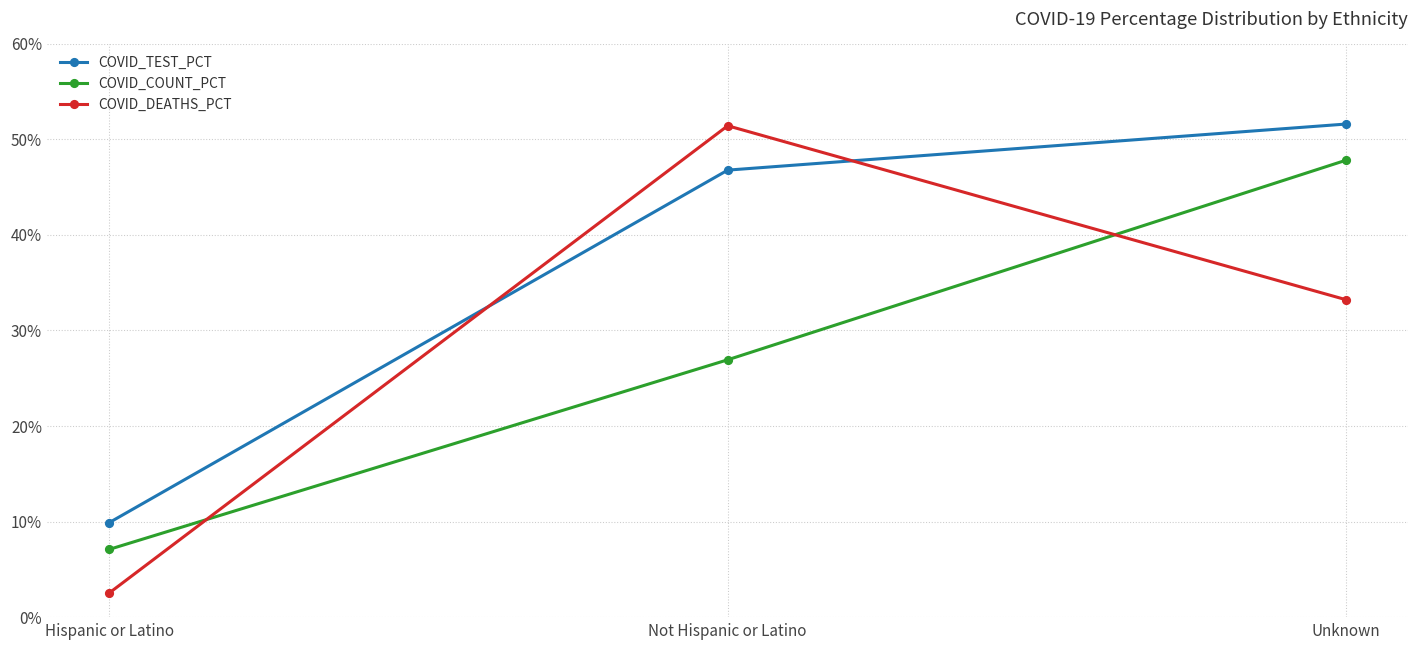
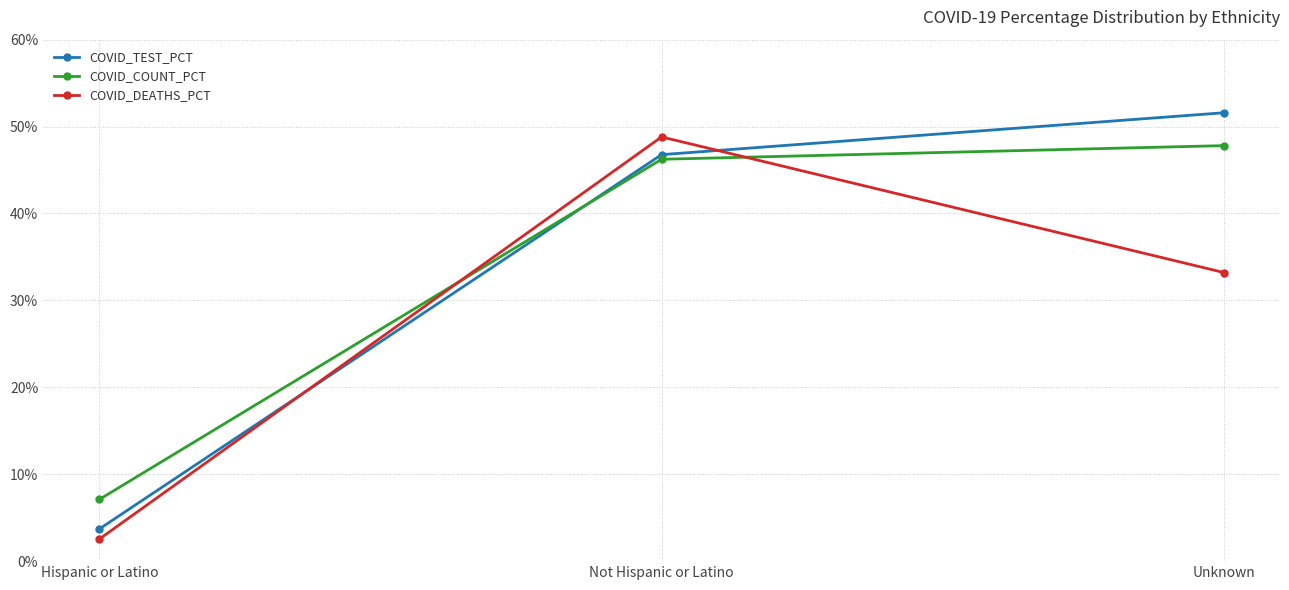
  {
    "COVID_TEST_PCT": {
-     "Hispanic or Latino": "10%",
+     "Hispanic or Latino": "4%",
      "Not Hispanic or Latino": "47%",
      "Unknown": "52%"
    },
    "COVID_COUNT_PCT": {
      "Hispanic or Latino": "7%",
-     "Not Hispanic or Latino": "27%",
+     "Not Hispanic or Latino": "46%",
      "Unknown": "48%"
    },
    "COVID_DEATHS_PCT": {
      "Hispanic or Latino": "3%",
-     "Not Hispanic or Latino": "51%",
+     "Not Hispanic or Latino": "49%",
      "Unknown": "33%"
    }
  }
